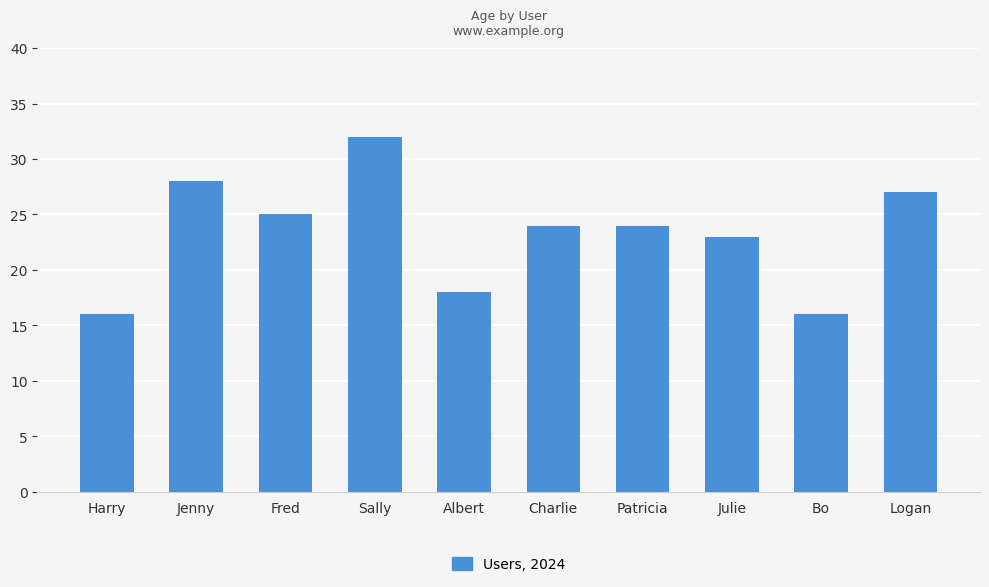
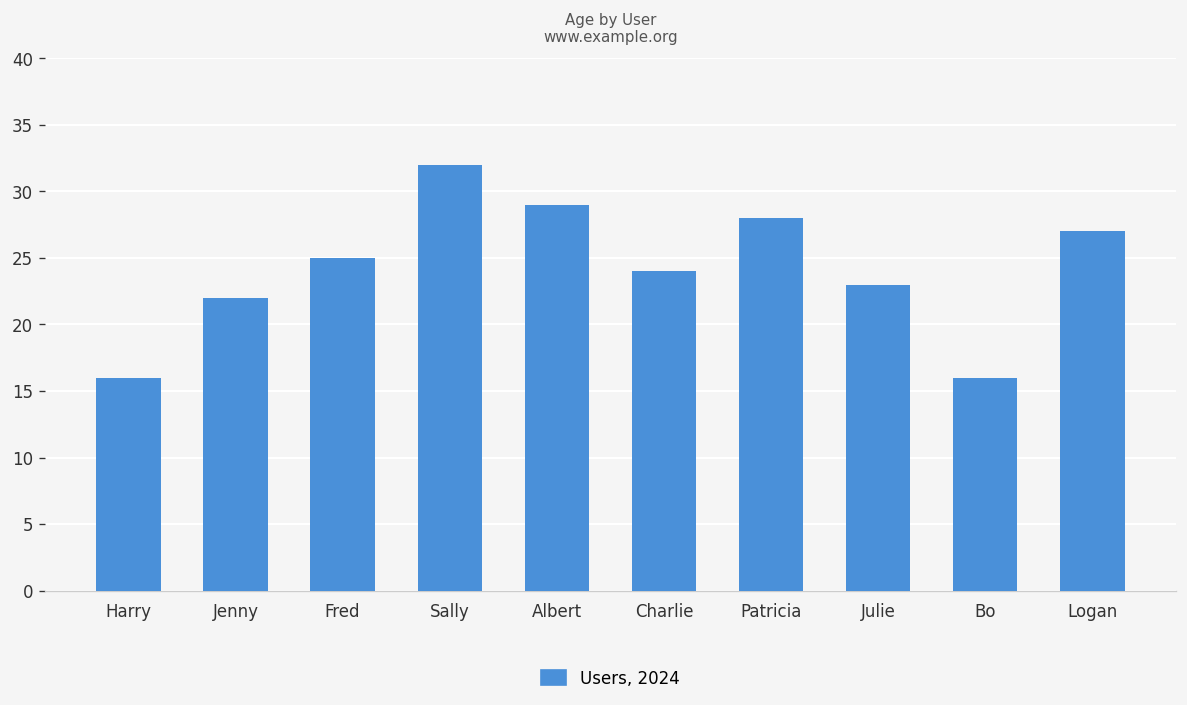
  {
    "Harry": 16,
-   "Jenny": 28,
+   "Jenny": 22,
    "Fred": 25,
    "Sally": 32,
-   "Albert": 18,
+   "Albert": 29,
    "Charlie": 24,
-   "Patricia": 24,
+   "Patricia": 28,
    "Julie": 23,
    "Bo": 16,
    "Logan": 27
  }
